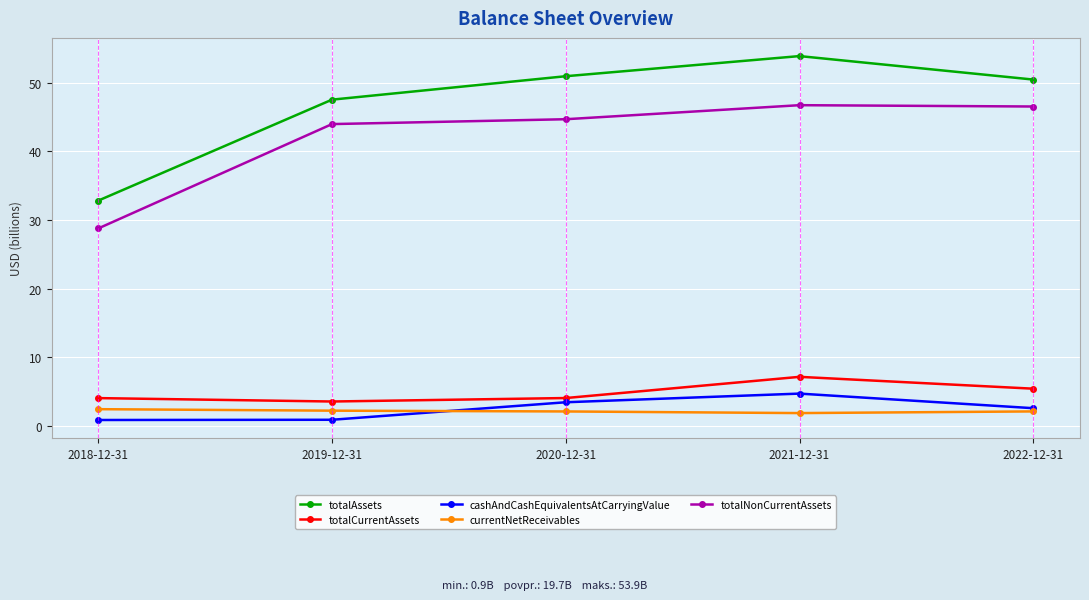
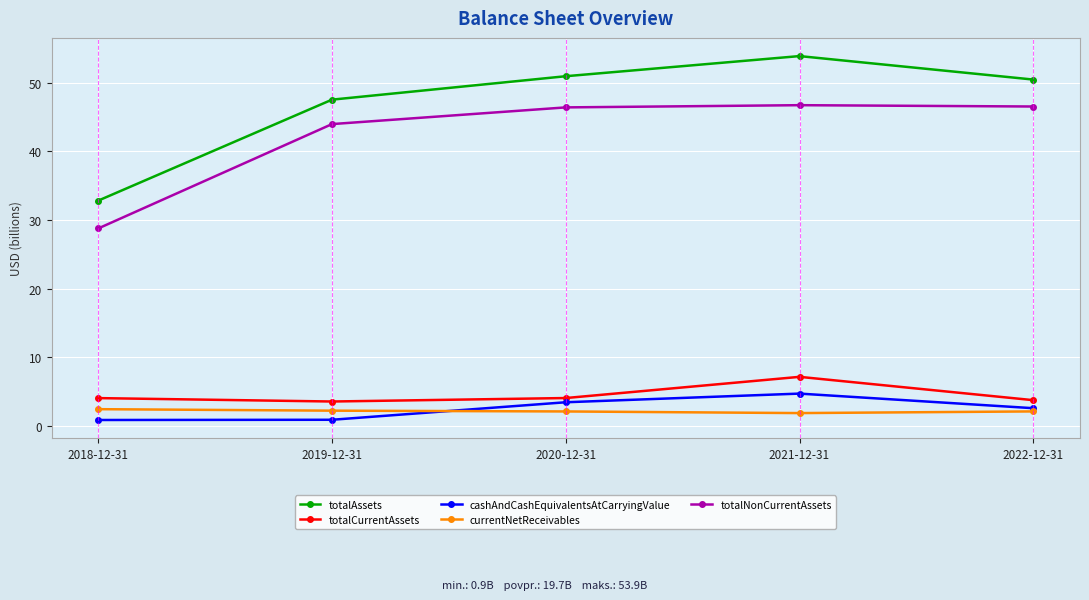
  {
    "totalAssets": {
      "2018-12-31": 33,
      "2019-12-31": 48,
      "2020-12-31": 51,
      "2021-12-31": 54,
      "2022-12-31": 50
    },
    "totalCurrentAssets": {
      "2018-12-31": 4,
      "2019-12-31": 4,
      "2020-12-31": 4,
      "2021-12-31": 7,
-     "2022-12-31": 5
+     "2022-12-31": 4
    },
    "cashAndCashEquivalentsAtCarryingValue": {
      "2018-12-31": 1,
      "2019-12-31": 1,
      "2020-12-31": 3,
      "2021-12-31": 5,
      "2022-12-31": 3
    },
    "currentNetReceivables": {
      "2018-12-31": 2,
      "2019-12-31": 2,
      "2020-12-31": 2,
      "2021-12-31": 2,
      "2022-12-31": 2
    },
    "totalNonCurrentAssets": {
      "2018-12-31": 29,
      "2019-12-31": 44,
-     "2020-12-31": 45,
+     "2020-12-31": 46,
      "2021-12-31": 47,
      "2022-12-31": 47
    }
  }
